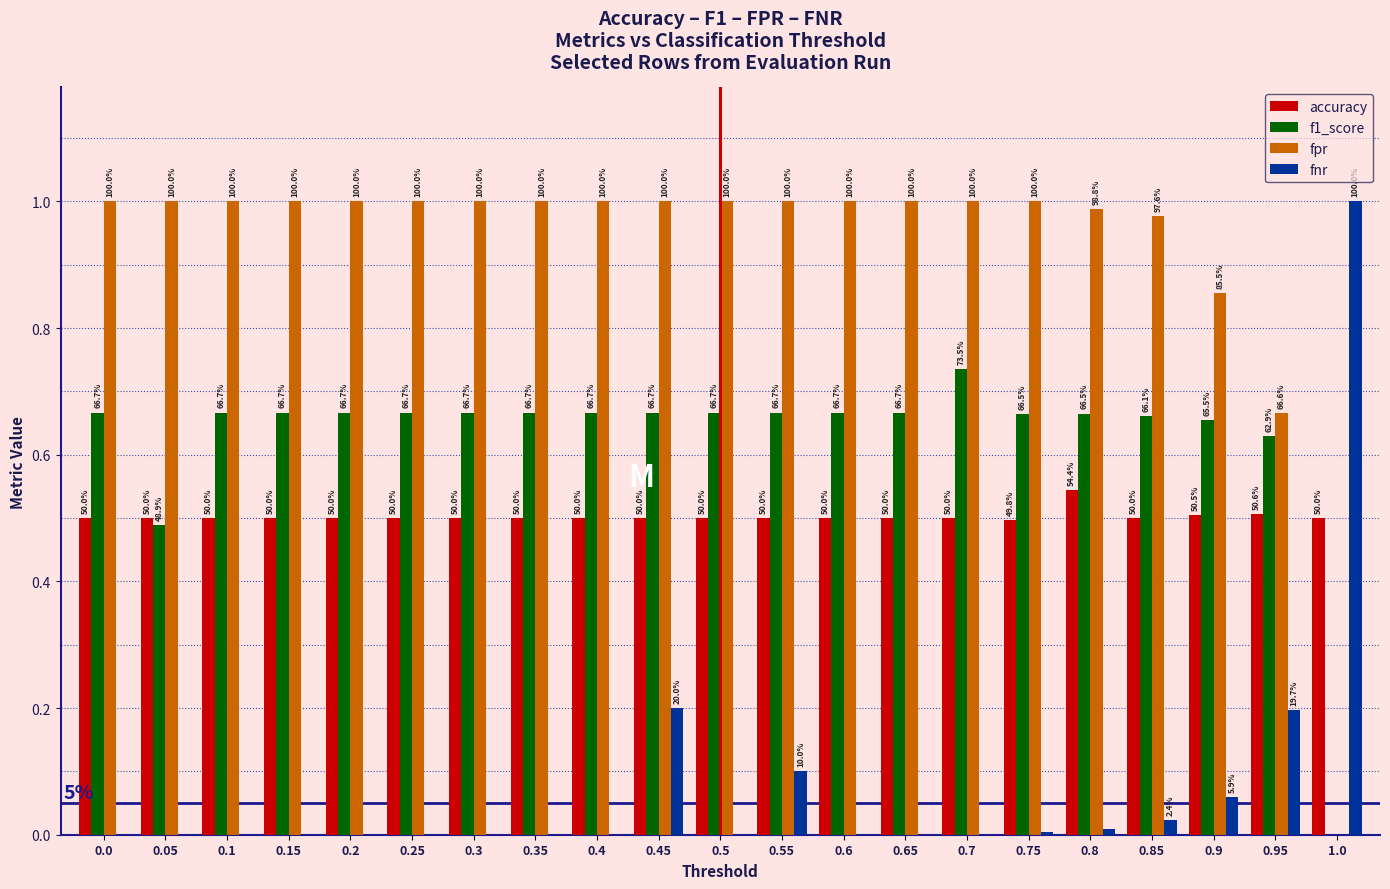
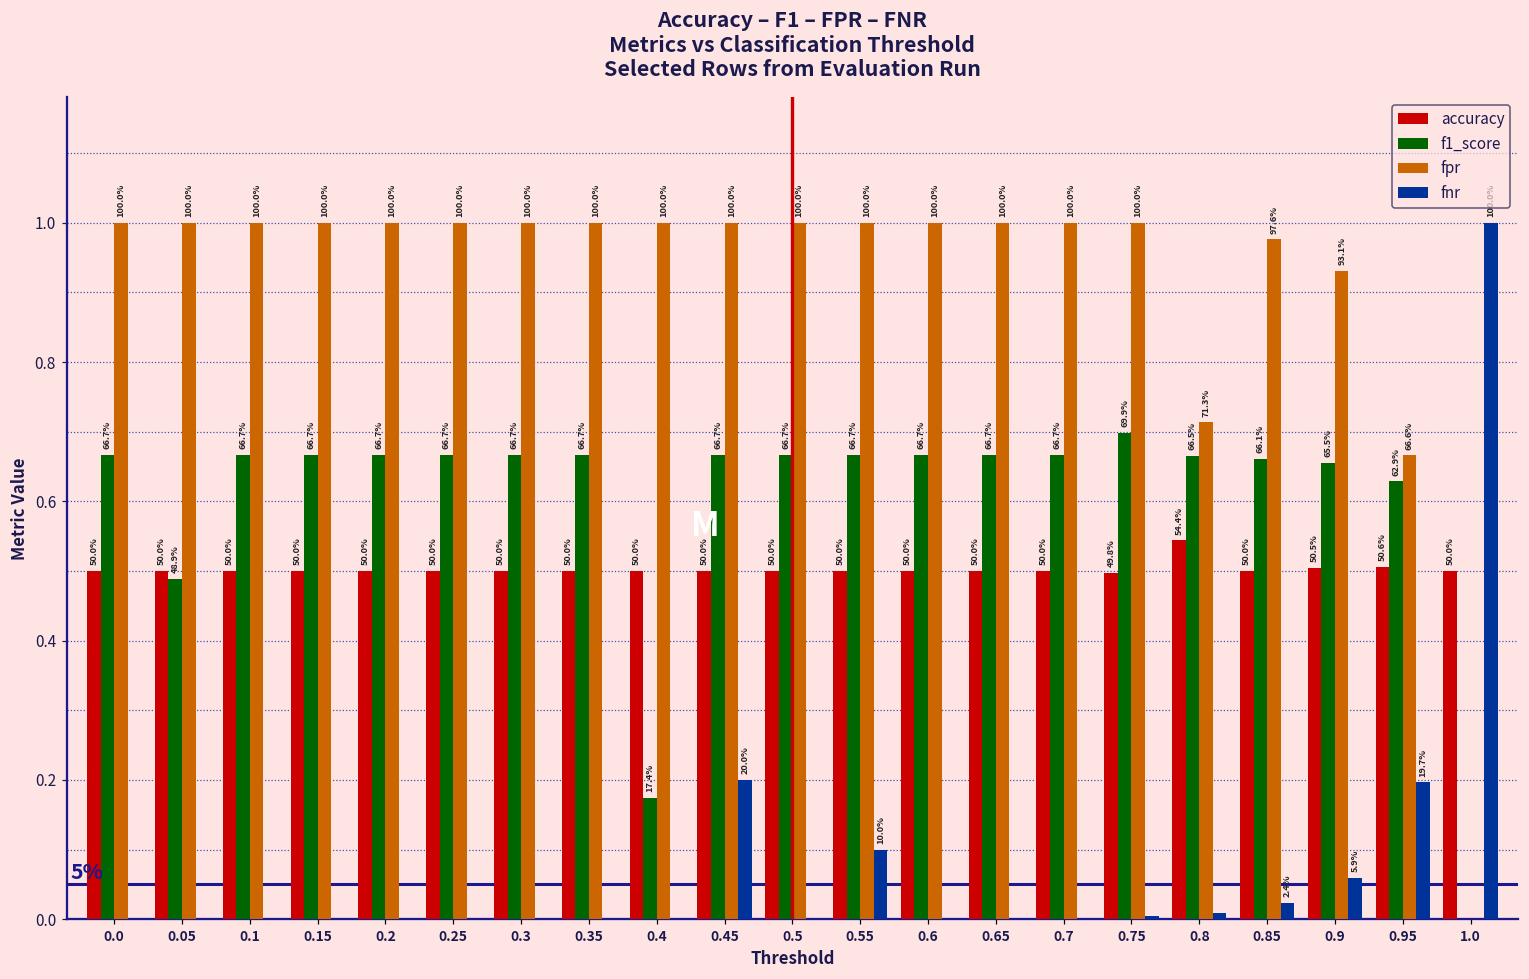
  {
    "accuracy": {
      "0.0": "50.0%",
      "0.05": "50.0%",
      "0.1": "50.0%",
      "0.15": "50.0%",
      "0.2": "50.0%",
      "0.25": "50.0%",
      "0.3": "50.0%",
      "0.35": "50.0%",
      "0.4": "50.0%",
      "0.45": "50.0%",
      "0.5": "50.0%",
      "0.55": "50.0%",
      "0.6": "50.0%",
      "0.65": "50.0%",
      "0.7": "50.0%",
      "0.75": "49.8%",
      "0.8": "54.4%",
      "0.85": "50.0%",
      "0.9": "50.5%",
      "0.95": "50.6%",
      "1.0": "50.0%"
    },
    "f1_score": {
      "0.0": "66.7%",
      "0.05": "48.9%",
      "0.1": "66.7%",
      "0.15": "66.7%",
      "0.2": "66.7%",
      "0.25": "66.7%",
      "0.3": "66.7%",
      "0.35": "66.7%",
-     "0.4": "66.7%",
+     "0.4": "17.4%",
      "0.45": "66.7%",
      "0.5": "66.7%",
      "0.55": "66.7%",
      "0.6": "66.7%",
      "0.65": "66.7%",
-     "0.7": "73.5%",
-     "0.75": "66.5%",
+     "0.7": "66.7%",
+     "0.75": "69.9%",
      "0.8": "66.5%",
      "0.85": "66.1%",
      "0.9": "65.5%",
      "0.95": "62.9%"
    },
    "fpr": {
      "0.0": "100.0%",
      "0.05": "100.0%",
      "0.1": "100.0%",
      "0.15": "100.0%",
      "0.2": "100.0%",
      "0.25": "100.0%",
      "0.3": "100.0%",
      "0.35": "100.0%",
      "0.4": "100.0%",
      "0.45": "100.0%",
      "0.5": "100.0%",
      "0.55": "100.0%",
      "0.6": "100.0%",
      "0.65": "100.0%",
      "0.7": "100.0%",
      "0.75": "100.0%",
-     "0.8": "98.8%",
+     "0.8": "71.3%",
      "0.85": "97.6%",
-     "0.9": "85.5%",
+     "0.9": "93.1%",
      "0.95": "66.6%"
    },
    "fnr": {
      "0.45": "20.0%",
      "0.55": "10.0%",
      "0.85": "2.4%",
      "0.9": "5.9%",
      "0.95": "19.7%"
    }
  }
